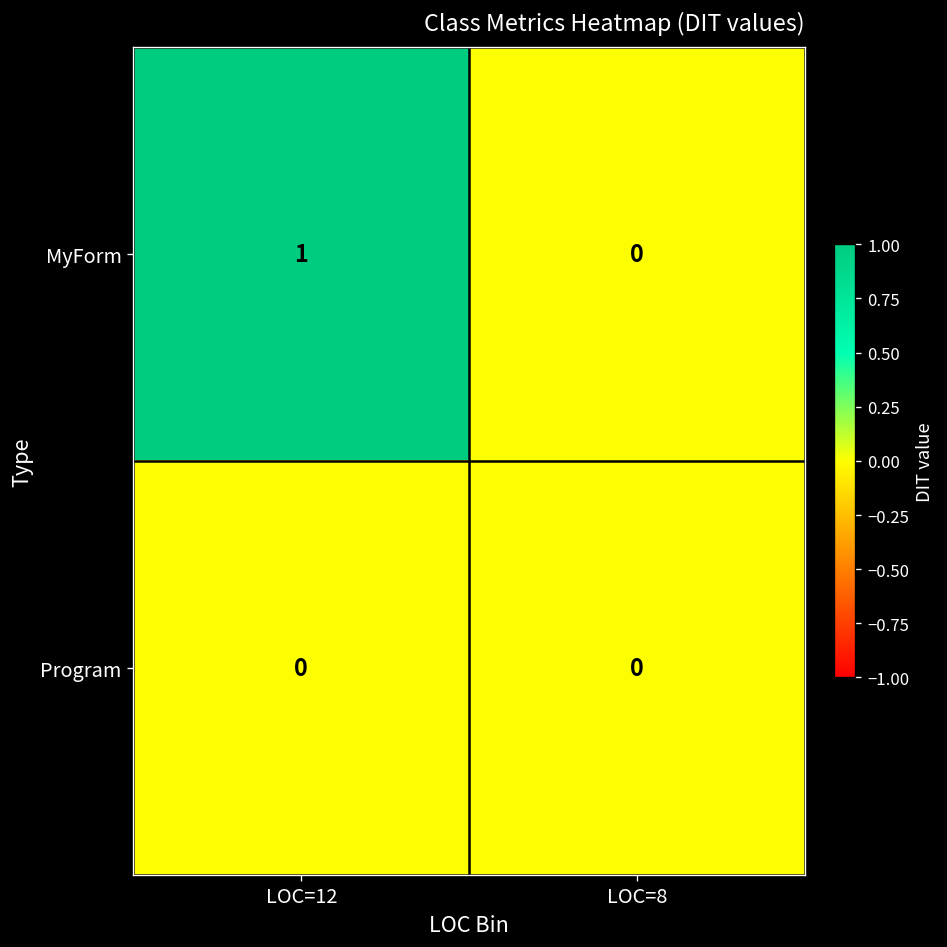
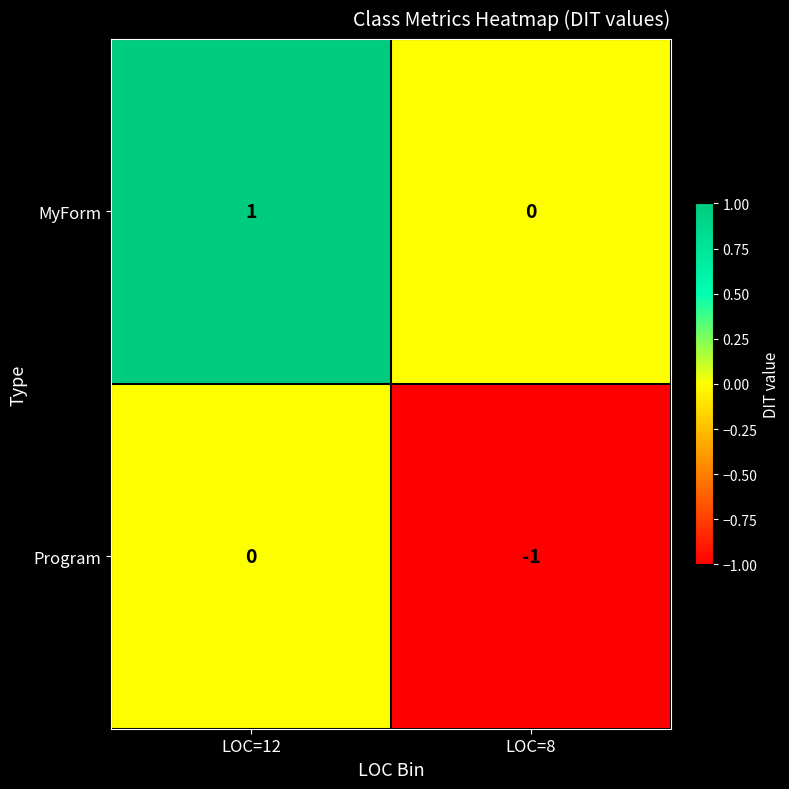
  {
    "MyForm": {
      "LOC=12": 1,
      "LOC=8": 0
    },
    "Program": {
      "LOC=12": 0,
-     "LOC=8": 0
+     "LOC=8": -1
    }
  }
